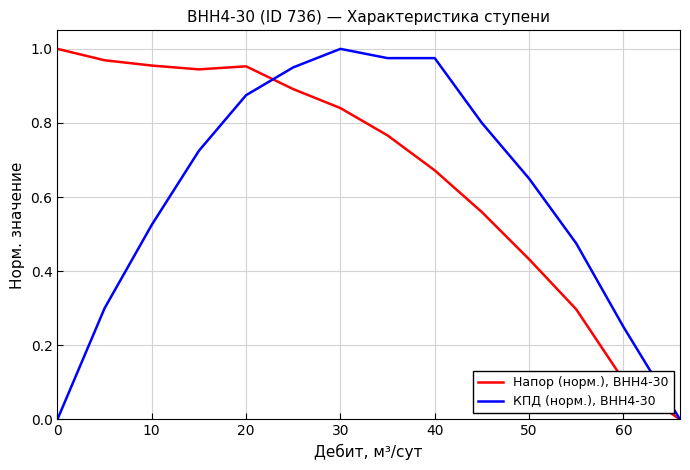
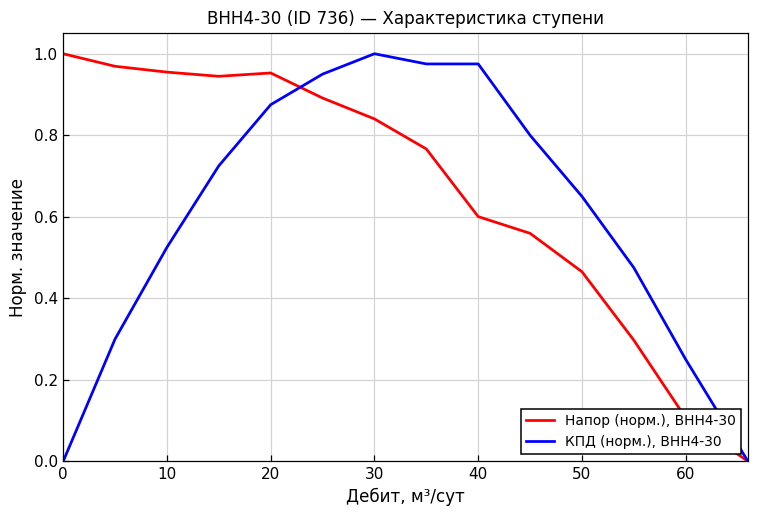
  {
    "Напор (норм.), ВНН4-30": {
      "0": 1.00,
      "10": 0.95,
      "20": 0.95,
      "30": 0.84,
-     "40": 0.67,
-     "50": 0.43
+     "40": 0.60,
+     "50": 0.47
    },
    "КПД (норм.), ВНН4-30": {
      "0": 0.00,
      "10": 0.52,
      "20": 0.87,
      "30": 1.00,
      "40": 0.98,
      "50": 0.65,
      "60": 0.25
    }
  }
